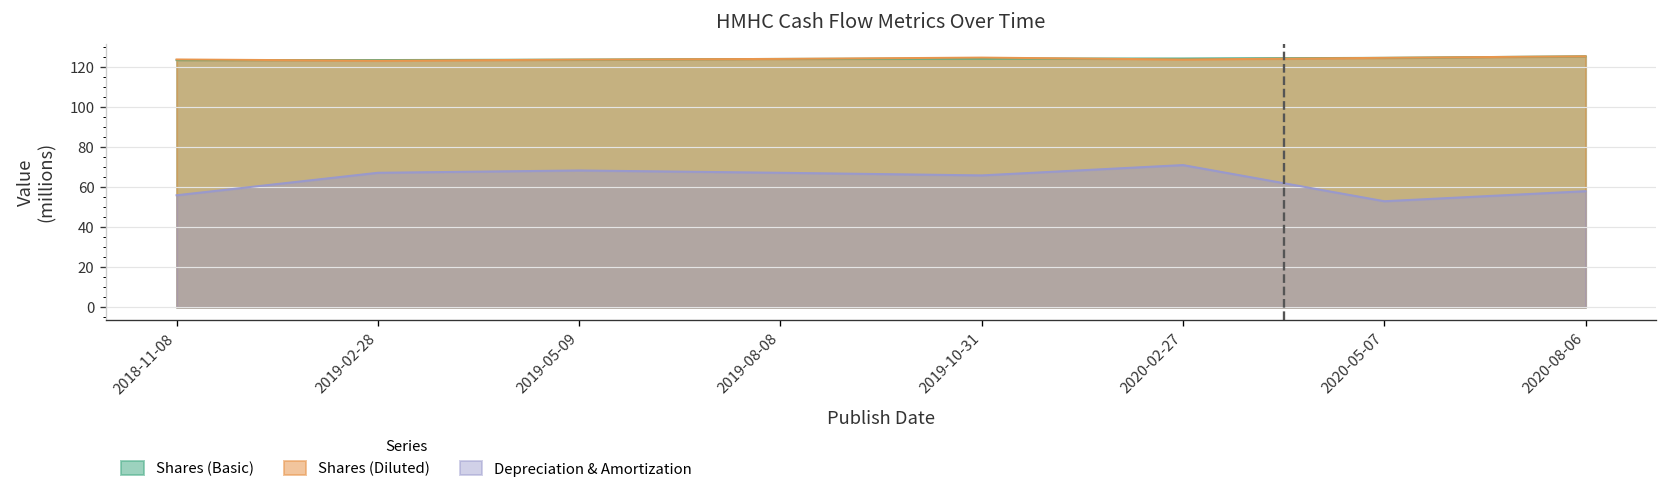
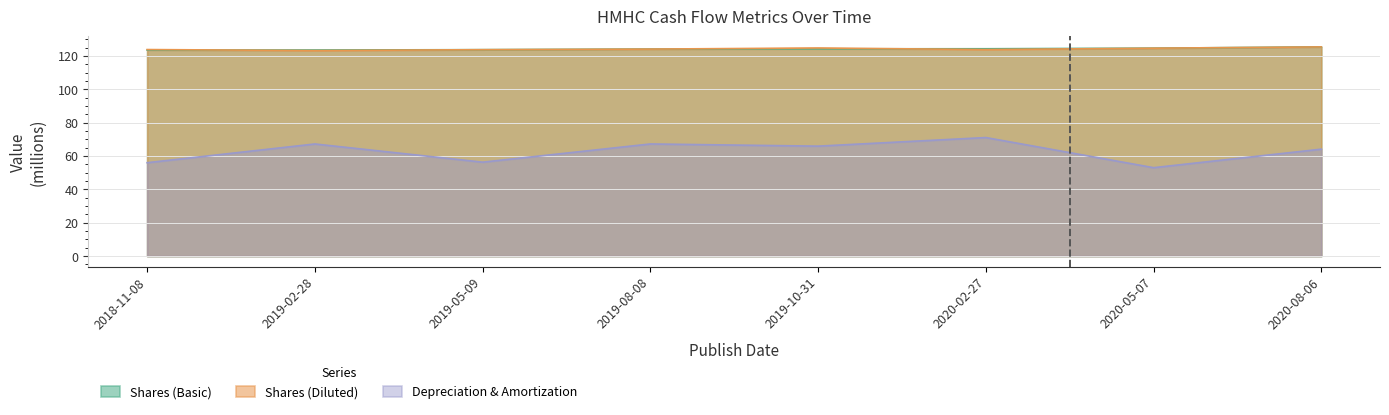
  {
    "Depreciation & Amortization": {
      "2018-11-08": 56,
      "2019-02-28": 67,
-     "2019-05-09": 68,
+     "2019-05-09": 56,
      "2019-08-08": 67,
      "2019-10-31": 66,
      "2020-02-27": 71,
      "2020-05-07": 53,
-     "2020-08-06": 58
+     "2020-08-06": 64
    }
  }
